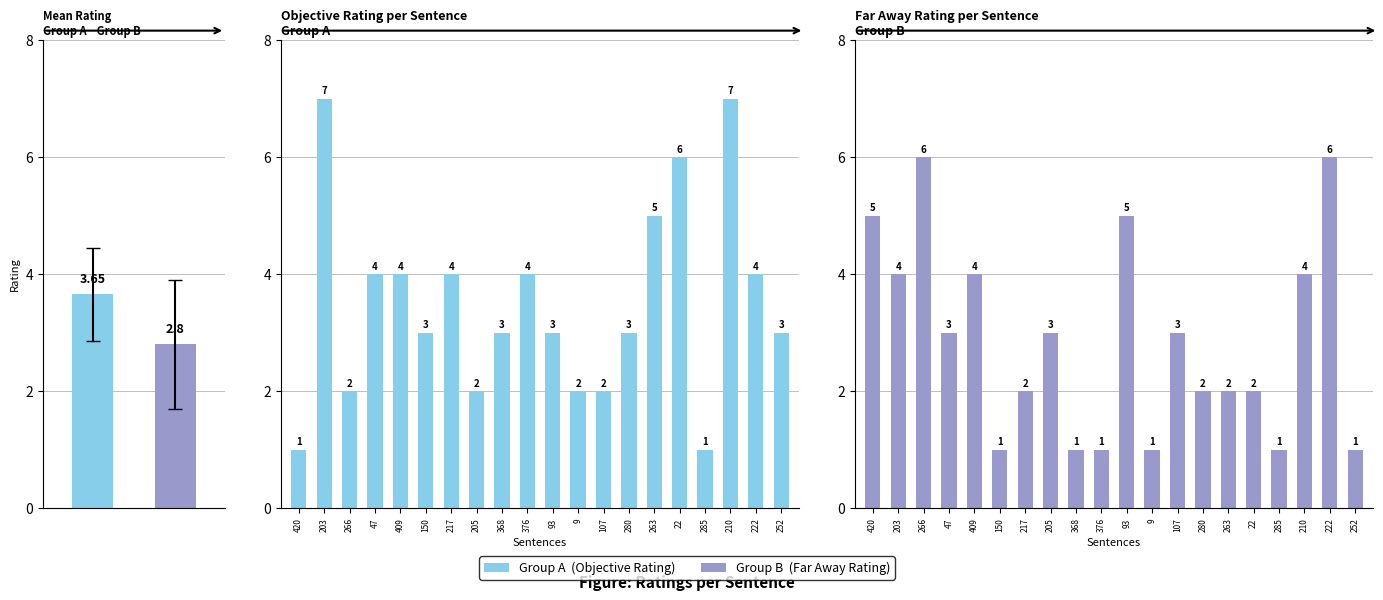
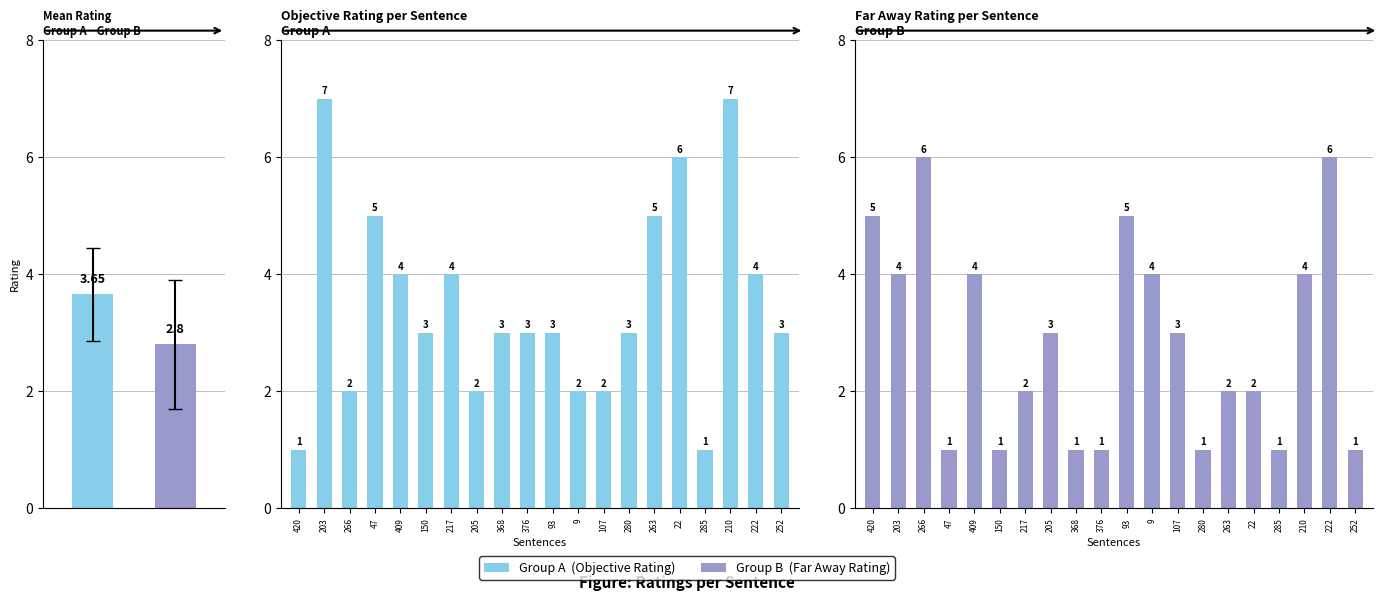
  {
    "Objective Rating per Sentence Group A": {
      "420": 1,
      "203": 7,
      "266": 2,
-     "47": 4,
+     "47": 5,
      "409": 4,
      "150": 3,
      "217": 4,
      "205": 2,
      "368": 3,
-     "376": 4,
+     "376": 3,
      "93": 3,
      "9": 2,
      "107": 2,
      "280": 3,
      "263": 5,
      "22": 6,
      "285": 1,
      "210": 7,
      "222": 4,
      "252": 3
    },
    "Far Away Rating per Sentence Group B": {
      "420": 5,
      "203": 4,
      "266": 6,
-     "47": 3,
+     "47": 1,
      "409": 4,
      "150": 1,
      "217": 2,
      "205": 3,
      "368": 1,
      "376": 1,
      "93": 5,
-     "9": 1,
+     "9": 4,
      "107": 3,
-     "280": 2,
+     "280": 1,
      "263": 2,
      "22": 2,
      "285": 1,
      "210": 4,
      "222": 6,
      "252": 1
    }
  }
